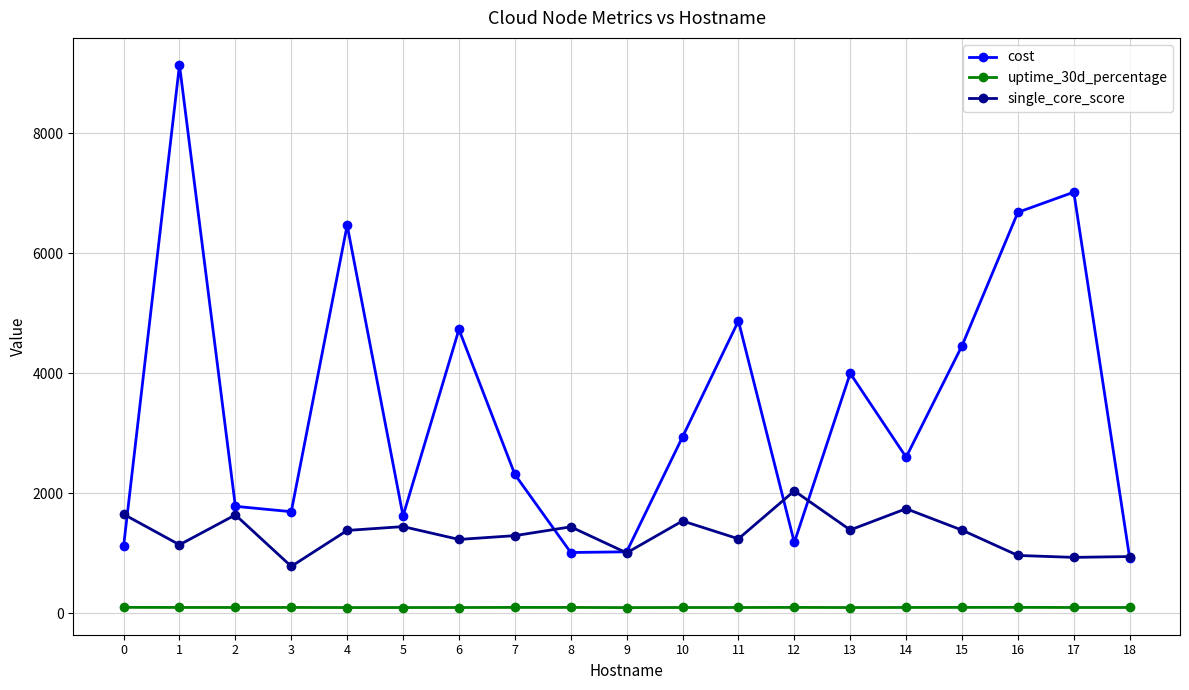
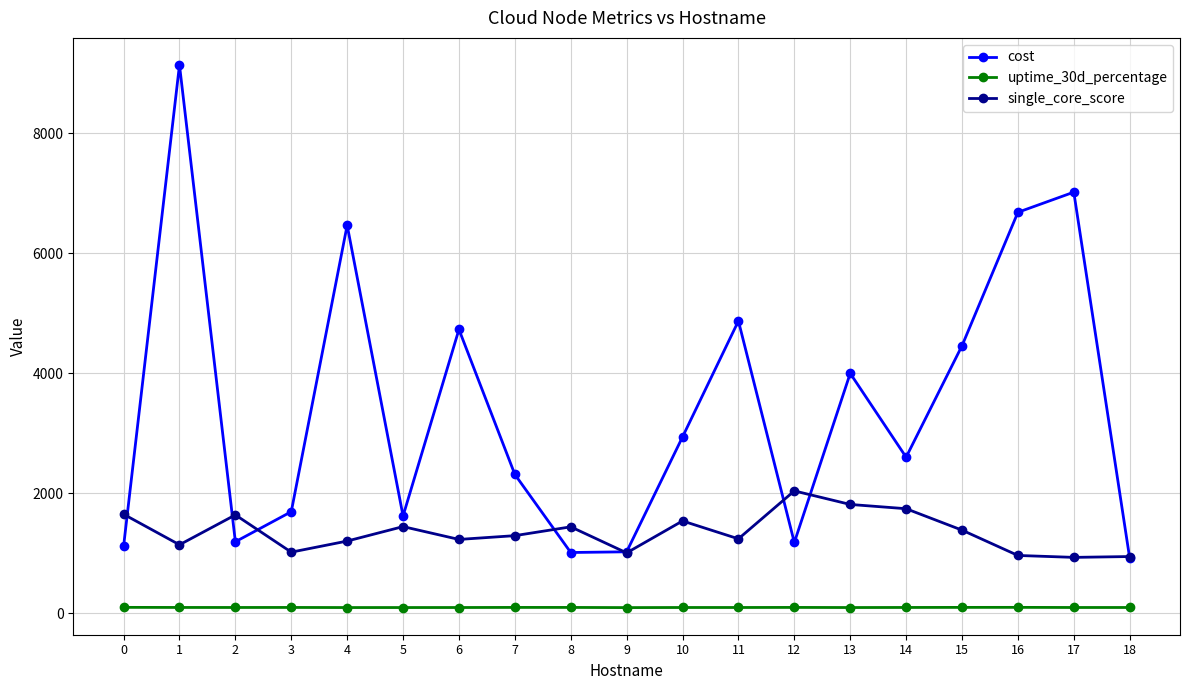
  {
    "cost": {
      "0": 1100,
      "1": 9100,
-     "2": 1800,
+     "2": 1200,
      "3": 1700,
      "4": 6500,
      "5": 1600,
      "6": 4700,
      "7": 2300,
      "8": 1000,
      "10": 2900,
      "11": 4900,
      "12": 1200,
      "13": 4000,
      "14": 2600,
      "15": 4500,
      "16": 6700,
      "17": 7000
    },
    "uptime_30d_percentage": {
      "0": 100,
      "1": 100,
      "2": 100,
      "3": 100,
      "4": 100,
      "5": 100,
      "6": 100,
      "7": 100,
      "8": 100,
      "9": 100,
      "10": 100,
      "11": 100,
      "12": 100,
      "13": 100,
      "14": 100,
      "15": 100,
      "16": 100,
      "17": 100,
      "18": 100
    },
    "single_core_score": {
      "0": 1700,
      "1": 1100,
      "2": 1600,
-     "3": 800,
-     "4": 1400,
+     "3": 1000,
+     "4": 1200,
      "5": 1400,
      "6": 1200,
      "7": 1300,
      "8": 1400,
      "10": 1500,
      "11": 1200,
      "12": 2000,
-     "13": 1400,
+     "13": 1800,
      "14": 1700,
      "15": 1400,
      "16": 1000,
      "17": 900
    }
  }
